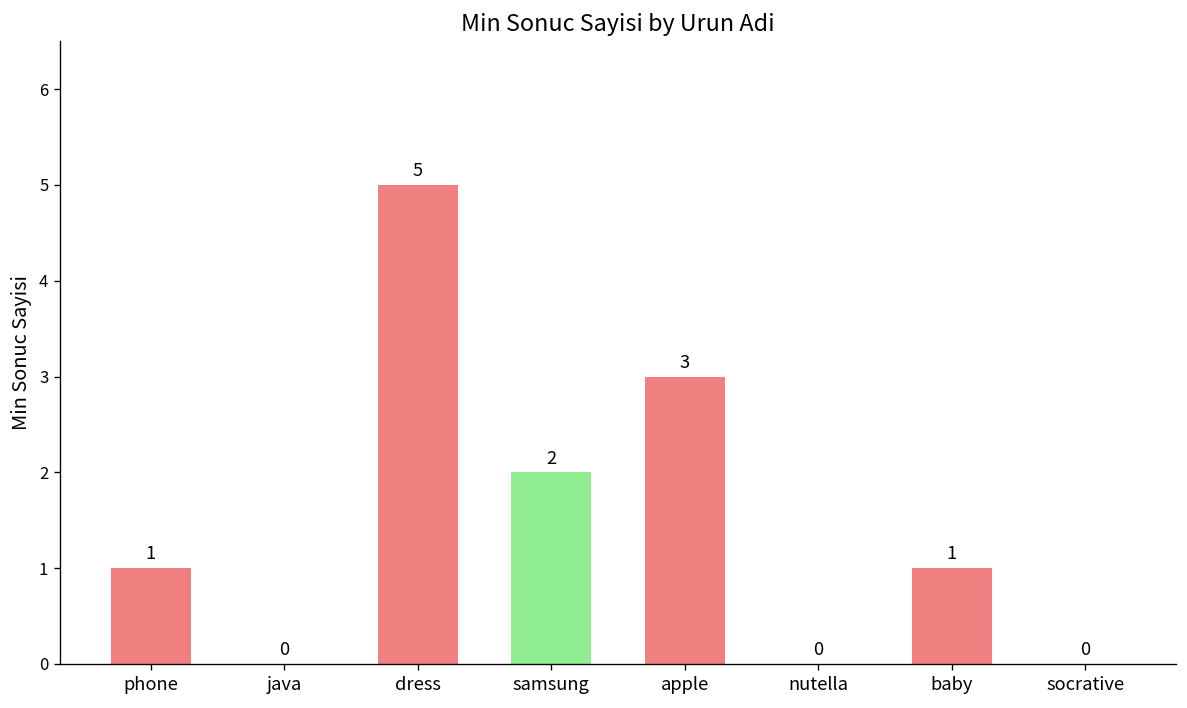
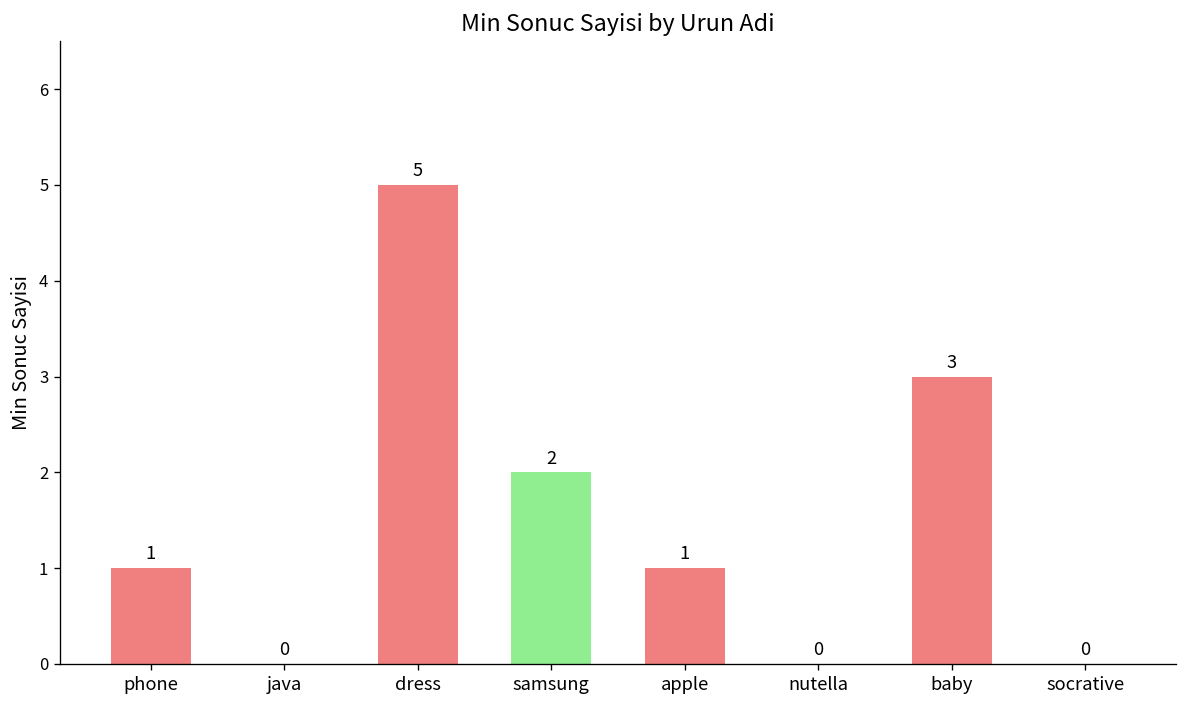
  {
    "phone": 1,
    "java": 0,
    "dress": 5,
    "samsung": 2,
-   "apple": 3,
+   "apple": 1,
    "nutella": 0,
-   "baby": 1,
+   "baby": 3,
    "socrative": 0
  }
